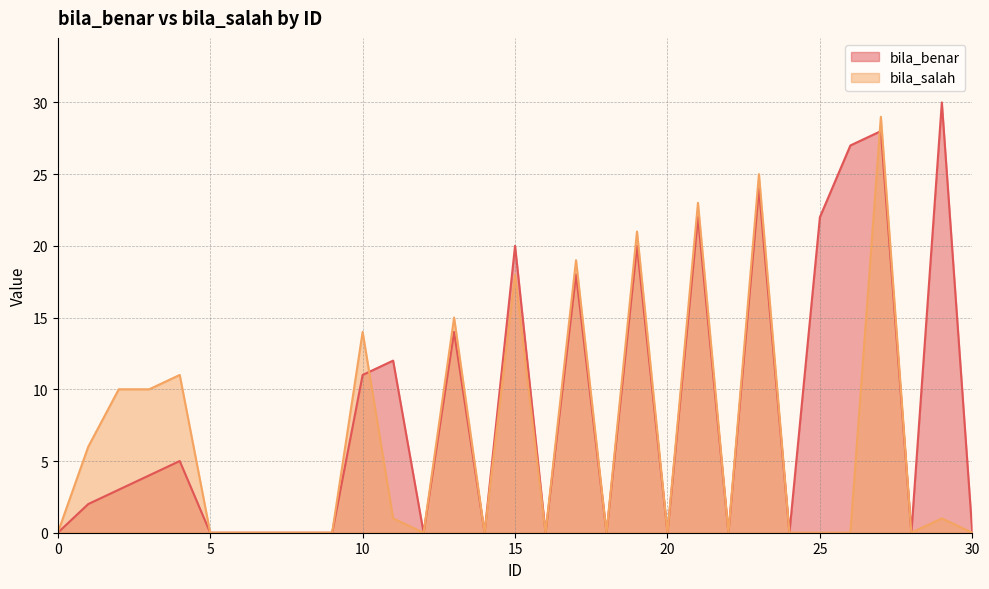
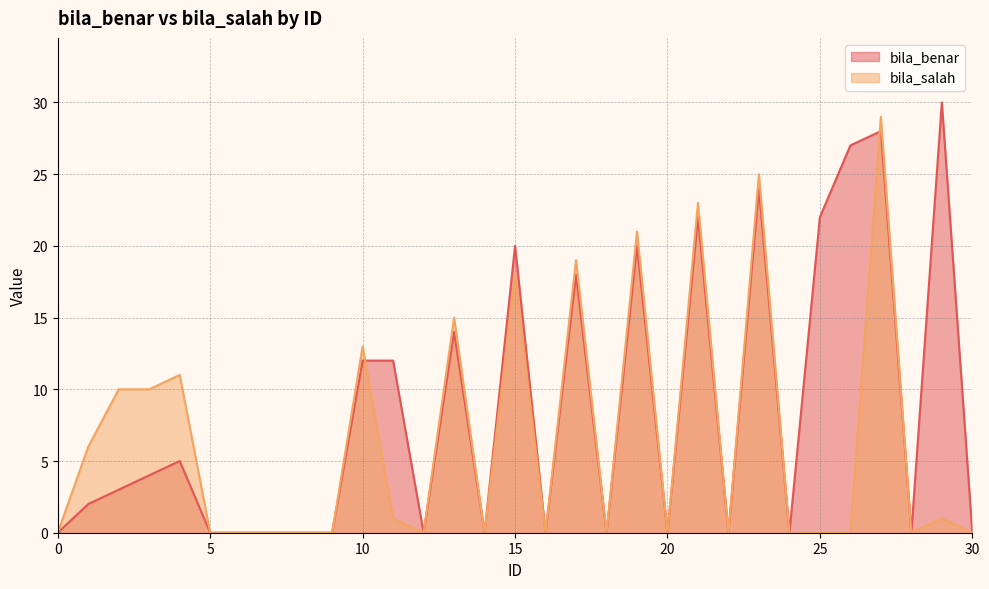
  {
    "bila_benar": {
-     "10": 11,
+     "10": 12,
      "15": 20,
      "25": 22
    },
    "bila_salah": {
-     "10": 14,
+     "10": 13,
      "15": 18,
      "25": 0
    }
  }
